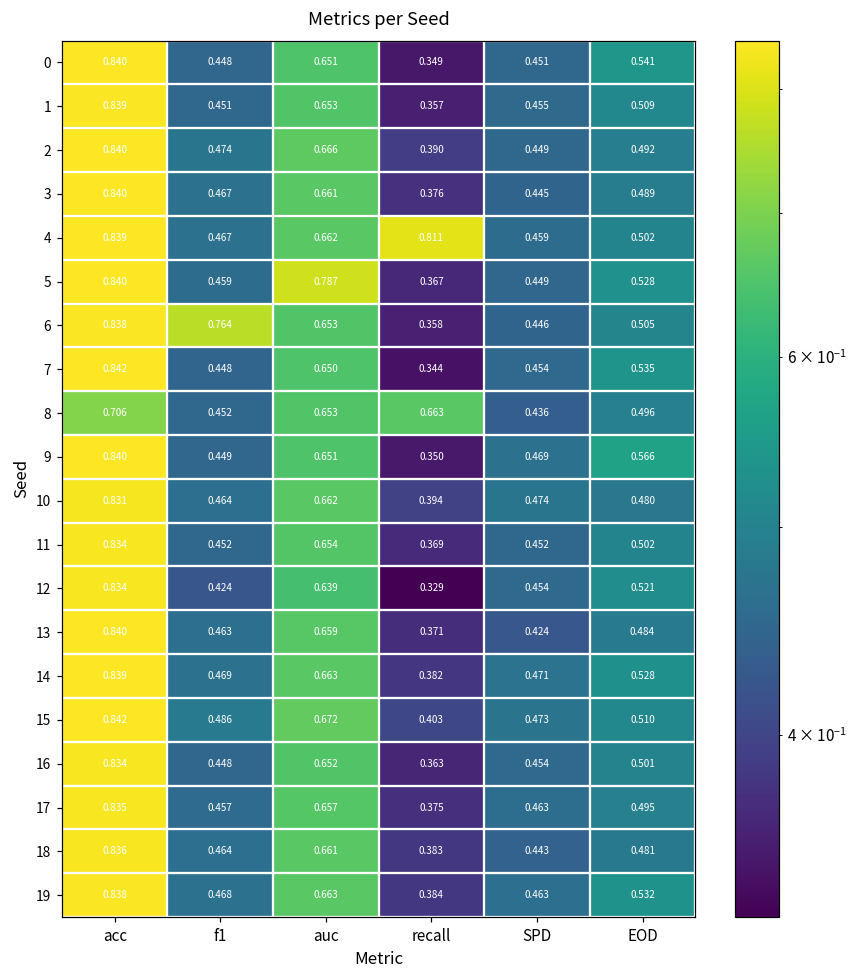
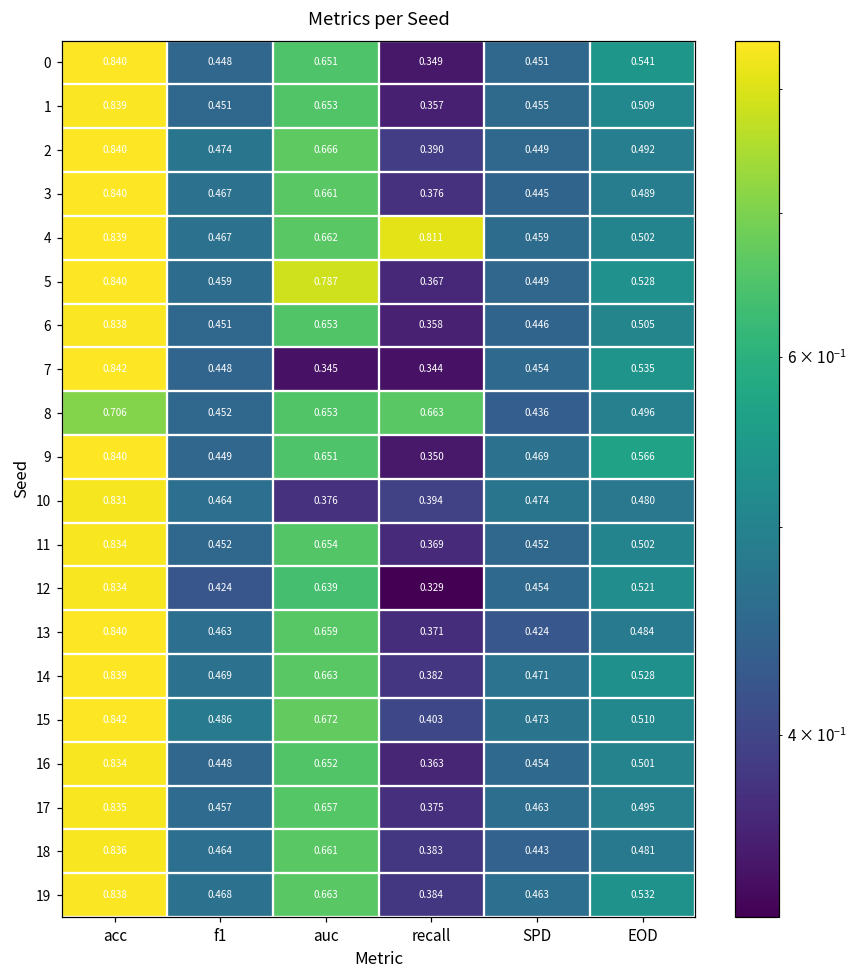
  {
    "0": {
      "acc": 0.840,
      "f1": 0.448,
      "auc": 0.651,
      "recall": 0.349,
      "SPD": 0.451,
      "EOD": 0.541
    },
    "1": {
      "acc": 0.839,
      "f1": 0.451,
      "auc": 0.653,
      "recall": 0.357,
      "SPD": 0.455,
      "EOD": 0.509
    },
    "2": {
      "acc": 0.840,
      "f1": 0.474,
      "auc": 0.666,
      "recall": 0.390,
      "SPD": 0.449,
      "EOD": 0.492
    },
    "3": {
      "acc": 0.840,
      "f1": 0.467,
      "auc": 0.661,
      "recall": 0.376,
      "SPD": 0.445,
      "EOD": 0.489
    },
    "4": {
      "acc": 0.839,
      "f1": 0.467,
      "auc": 0.662,
      "recall": 0.811,
      "SPD": 0.459,
      "EOD": 0.502
    },
    "5": {
      "acc": 0.840,
      "f1": 0.459,
      "auc": 0.787,
      "recall": 0.367,
      "SPD": 0.449,
      "EOD": 0.528
    },
    "6": {
      "acc": 0.838,
-     "f1": 0.764,
+     "f1": 0.451,
      "auc": 0.653,
      "recall": 0.358,
      "SPD": 0.446,
      "EOD": 0.505
    },
    "7": {
      "acc": 0.842,
      "f1": 0.448,
-     "auc": 0.650,
+     "auc": 0.345,
      "recall": 0.344,
      "SPD": 0.454,
      "EOD": 0.535
    },
    "8": {
      "acc": 0.706,
      "f1": 0.452,
      "auc": 0.653,
      "recall": 0.663,
      "SPD": 0.436,
      "EOD": 0.496
    },
    "9": {
      "acc": 0.840,
      "f1": 0.449,
      "auc": 0.651,
      "recall": 0.350,
      "SPD": 0.469,
      "EOD": 0.566
    },
    "10": {
      "acc": 0.831,
      "f1": 0.464,
-     "auc": 0.662,
+     "auc": 0.376,
      "recall": 0.394,
      "SPD": 0.474,
      "EOD": 0.480
    },
    "11": {
      "acc": 0.834,
      "f1": 0.452,
      "auc": 0.654,
      "recall": 0.369,
      "SPD": 0.452,
      "EOD": 0.502
    },
    "12": {
      "acc": 0.834,
      "f1": 0.424,
      "auc": 0.639,
      "recall": 0.329,
      "SPD": 0.454,
      "EOD": 0.521
    },
    "13": {
      "acc": 0.840,
      "f1": 0.463,
      "auc": 0.659,
      "recall": 0.371,
      "SPD": 0.424,
      "EOD": 0.484
    },
    "14": {
      "acc": 0.839,
      "f1": 0.469,
      "auc": 0.663,
      "recall": 0.382,
      "SPD": 0.471,
      "EOD": 0.528
    },
    "15": {
      "acc": 0.842,
      "f1": 0.486,
      "auc": 0.672,
      "recall": 0.403,
      "SPD": 0.473,
      "EOD": 0.510
    },
    "16": {
      "acc": 0.834,
      "f1": 0.448,
      "auc": 0.652,
      "recall": 0.363,
      "SPD": 0.454,
      "EOD": 0.501
    },
    "17": {
      "acc": 0.835,
      "f1": 0.457,
      "auc": 0.657,
      "recall": 0.375,
      "SPD": 0.463,
      "EOD": 0.495
    },
    "18": {
      "acc": 0.836,
      "f1": 0.464,
      "auc": 0.661,
      "recall": 0.383,
      "SPD": 0.443,
      "EOD": 0.481
    },
    "19": {
      "acc": 0.838,
      "f1": 0.468,
      "auc": 0.663,
      "recall": 0.384,
      "SPD": 0.463,
      "EOD": 0.532
    }
  }
